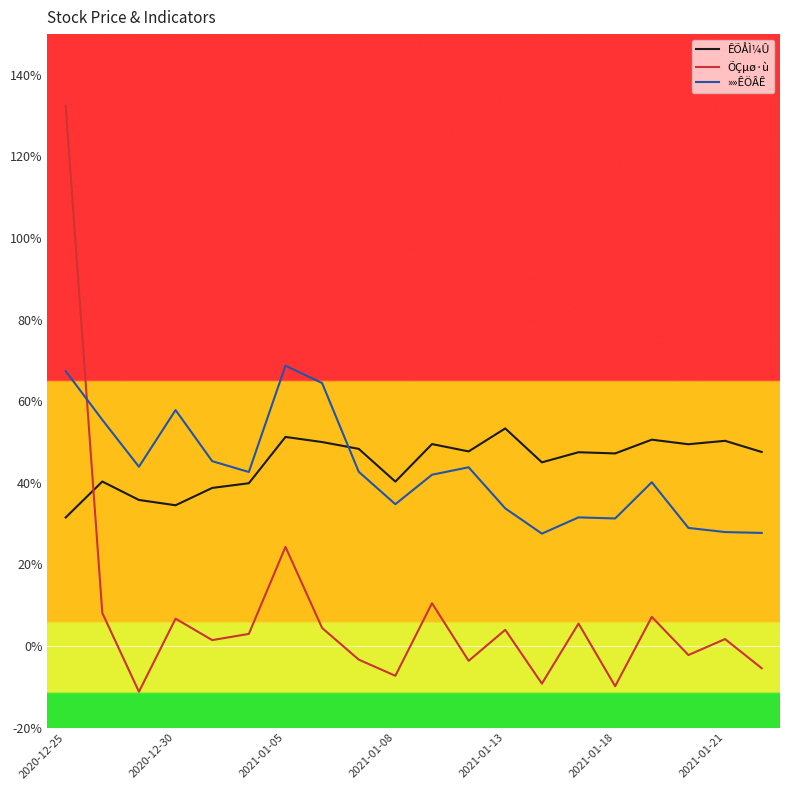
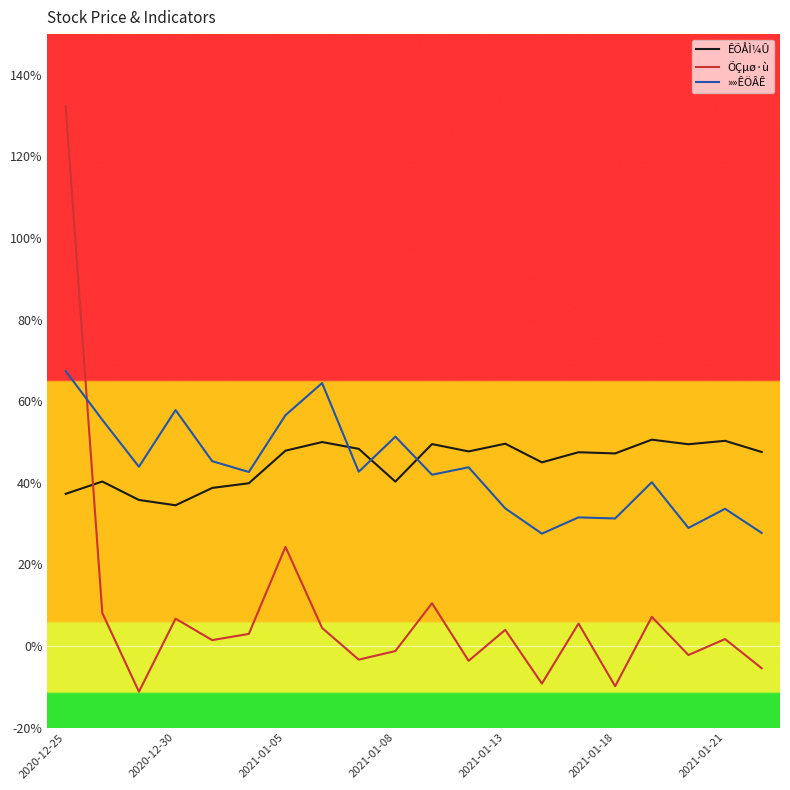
  {
    "ÊÕÅÌ¼Û": {
-     "2020-12-25": "32%",
+     "2020-12-25": "37%",
      "2020-12-30": "35%",
-     "2021-01-05": "51%",
+     "2021-01-05": "48%",
      "2021-01-08": "40%",
-     "2021-01-13": "53%",
+     "2021-01-13": "50%",
      "2021-01-18": "47%",
      "2021-01-21": "50%"
    },
    "ÕÇµø·ù": {
      "2020-12-25": "132%",
      "2020-12-30": "7%",
      "2021-01-05": "24%",
-     "2021-01-08": "-7%",
+     "2021-01-08": "-1%",
      "2021-01-13": "4%",
      "2021-01-18": "-10%",
      "2021-01-21": "2%"
    },
    "»»ÊÖÂÊ": {
      "2020-12-25": "67%",
      "2020-12-30": "58%",
-     "2021-01-05": "69%",
-     "2021-01-08": "35%",
+     "2021-01-05": "57%",
+     "2021-01-08": "51%",
      "2021-01-13": "34%",
      "2021-01-18": "31%",
-     "2021-01-21": "28%"
+     "2021-01-21": "34%"
    }
  }
